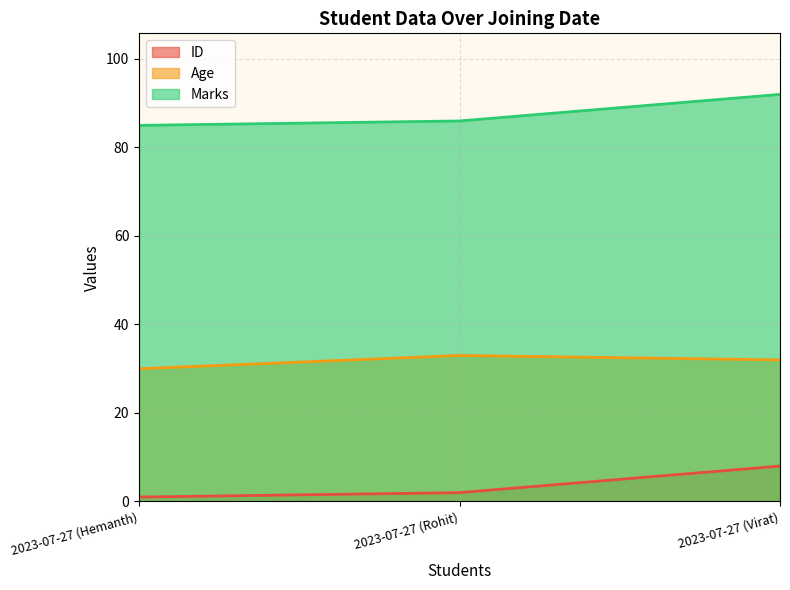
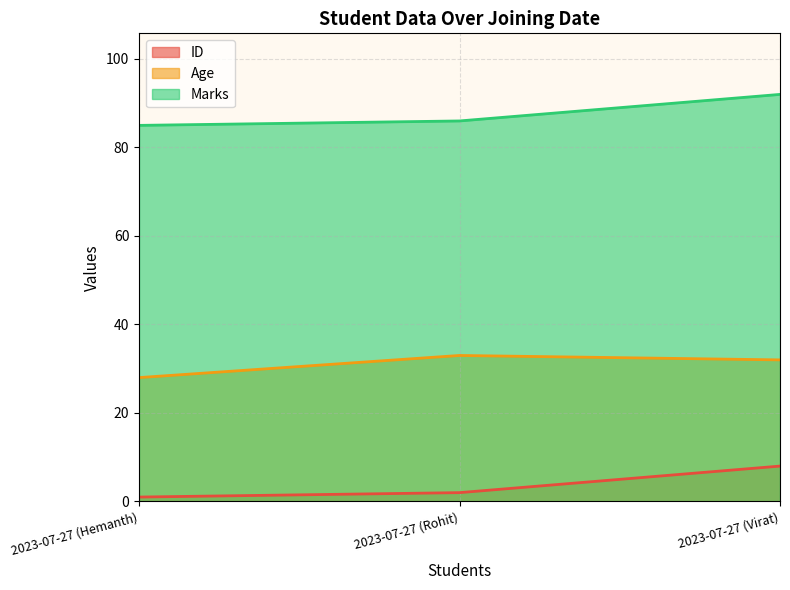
  {
    "ID": {
      "2023-07-27 (Hemanth)": 1,
      "2023-07-27 (Rohit)": 2,
      "2023-07-27 (Virat)": 8
    },
    "Age": {
-     "2023-07-27 (Hemanth)": 30,
+     "2023-07-27 (Hemanth)": 28,
      "2023-07-27 (Rohit)": 33,
      "2023-07-27 (Virat)": 32
    },
    "Marks": {
      "2023-07-27 (Hemanth)": 85,
      "2023-07-27 (Rohit)": 86,
      "2023-07-27 (Virat)": 92
    }
  }
